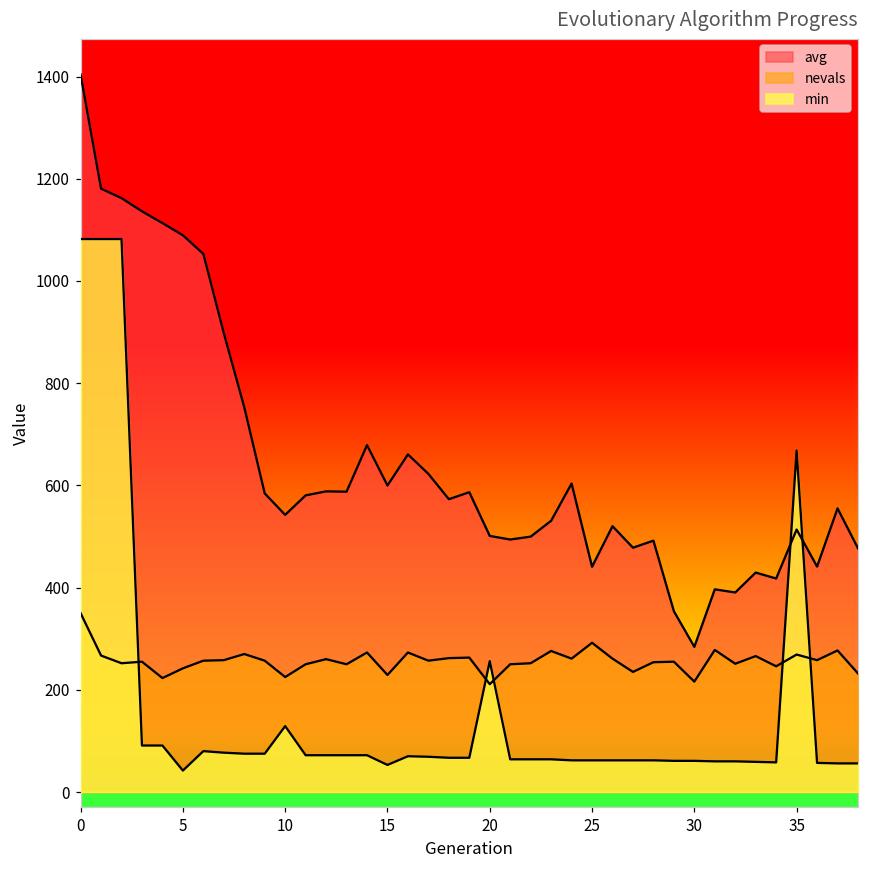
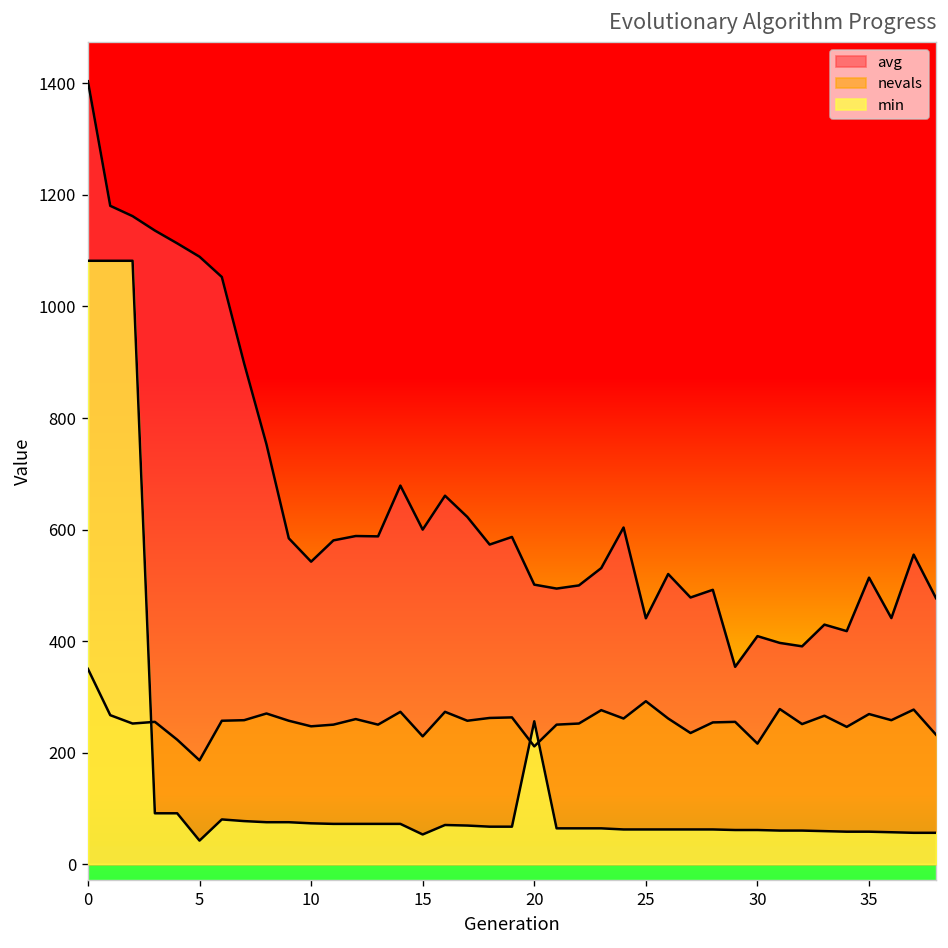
  {
    "avg": {
      "0": 1400,
      "5": 1090,
      "10": 540,
      "15": 600,
      "20": 500,
      "25": 440,
-     "30": 280,
+     "30": 410,
      "35": 510
    },
    "nevals": {
      "0": 350,
-     "5": 240,
-     "10": 230,
+     "5": 190,
+     "10": 250,
      "15": 230,
      "20": 210,
      "25": 290,
      "30": 220,
      "35": 270
    },
    "min": {
      "0": 1080,
      "5": 40,
-     "10": 130,
+     "10": 70,
      "15": 50,
      "20": 260,
      "25": 60,
      "30": 60,
-     "35": 670
+     "35": 60
    }
  }
